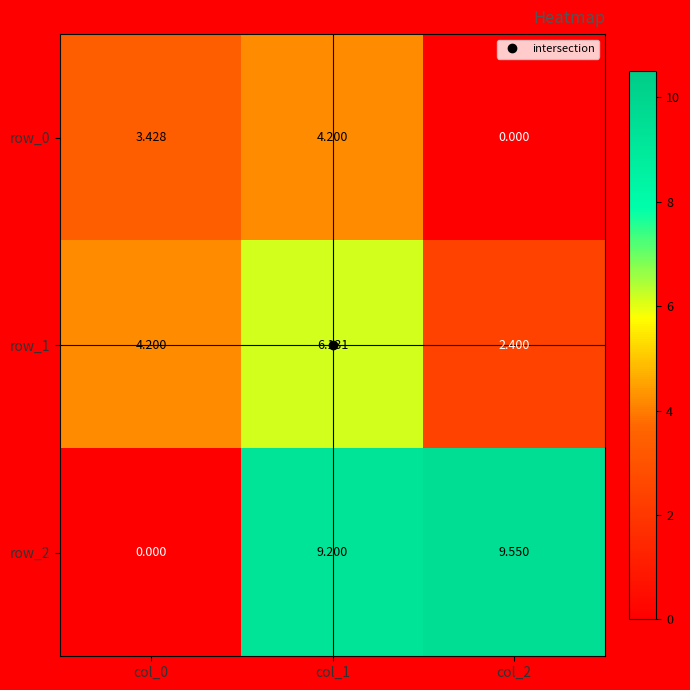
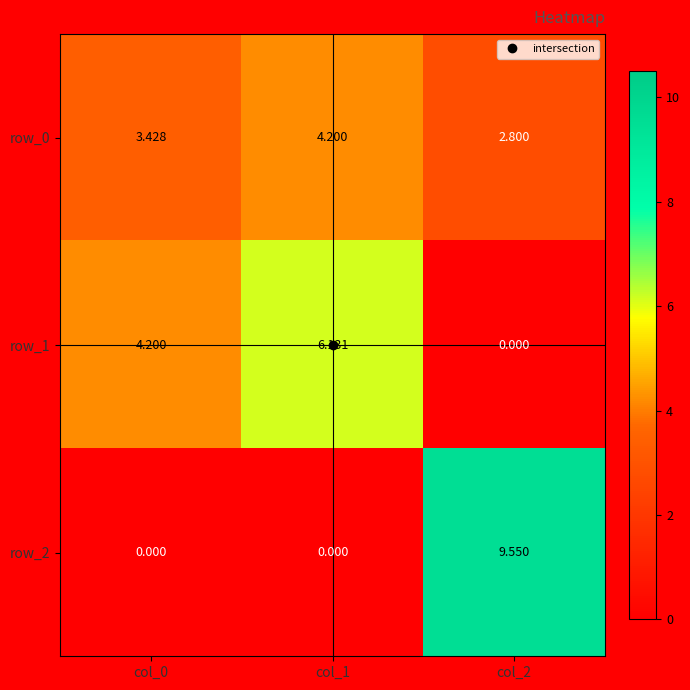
  {
    "row_0": {
      "col_0": 3.428,
      "col_1": 4.200,
-     "col_2": 0.000
+     "col_2": 2.800
    },
    "row_1": {
      "col_0": 4.200,
-     "col_2": 2.400
+     "col_2": 0.000
    },
    "row_2": {
      "col_0": 0.000,
-     "col_1": 9.200,
+     "col_1": 0.000,
      "col_2": 9.550
    }
  }
